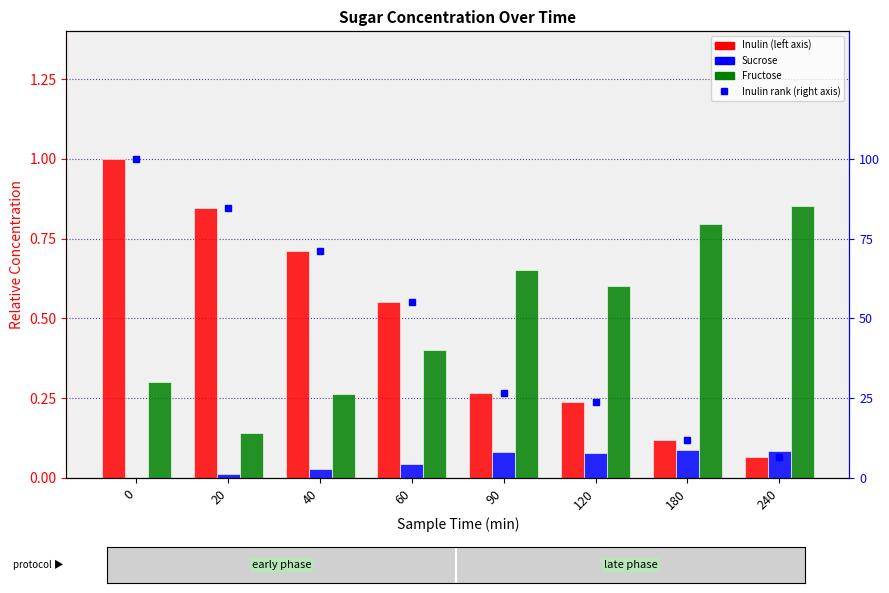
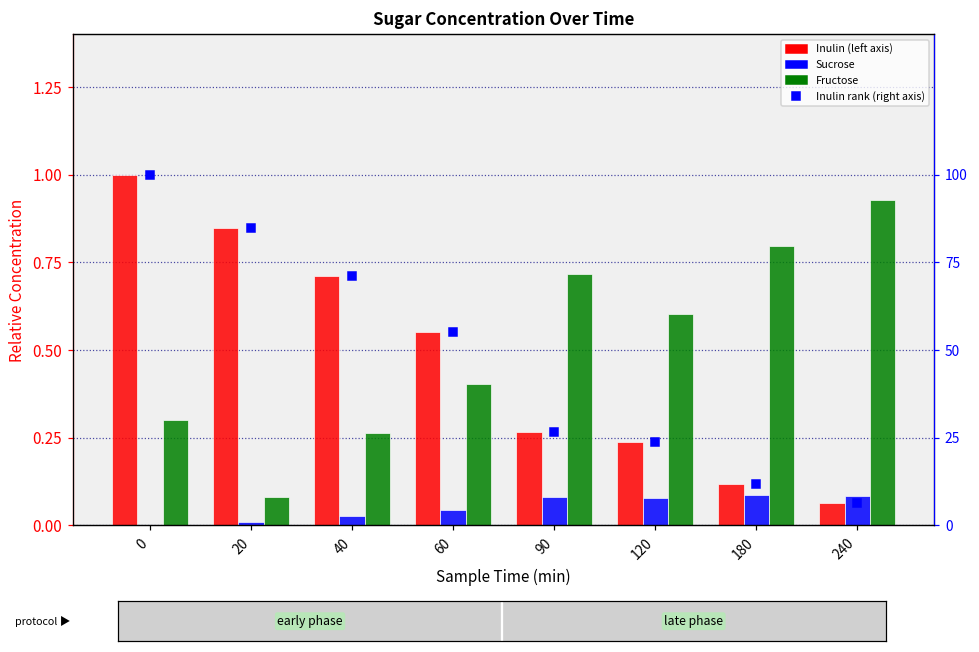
  {
    "Fructose": {
      "0": 0.30,
-     "20": 0.14,
+     "20": 0.08,
      "40": 0.26,
      "60": 0.40,
-     "90": 0.65,
+     "90": 0.72,
      "120": 0.60,
      "180": 0.80,
-     "240": 0.85
+     "240": 0.93
    }
  }
